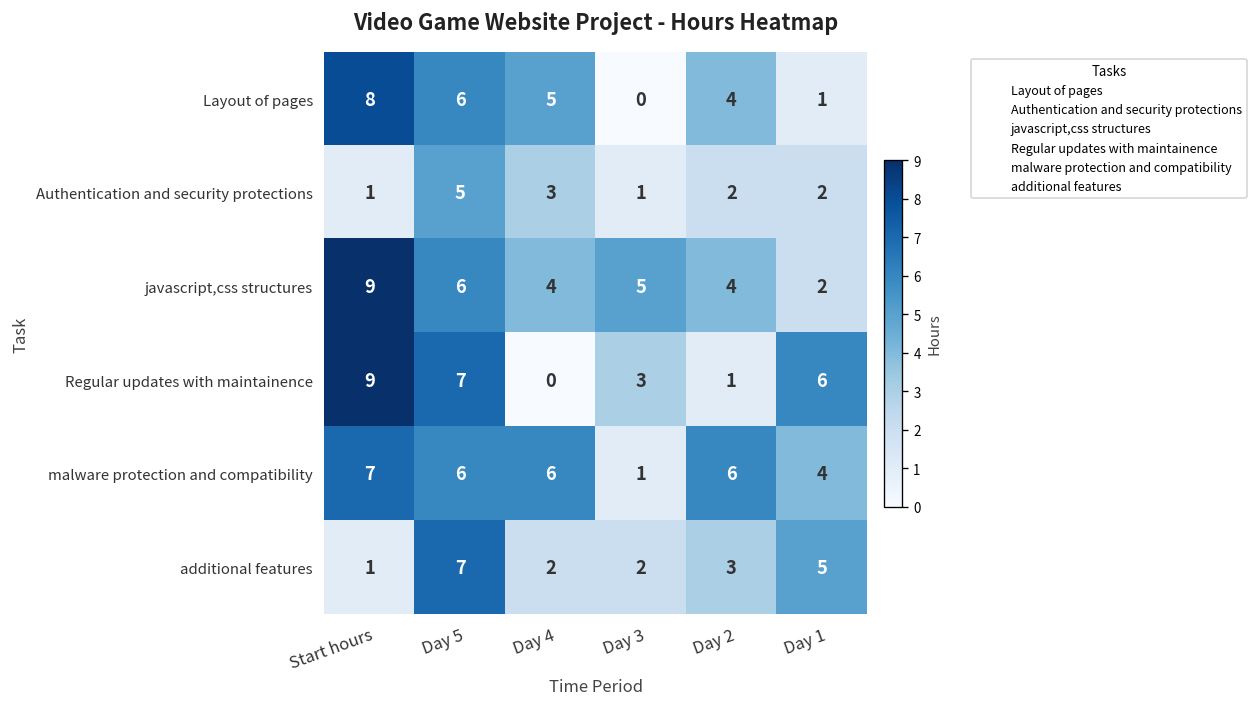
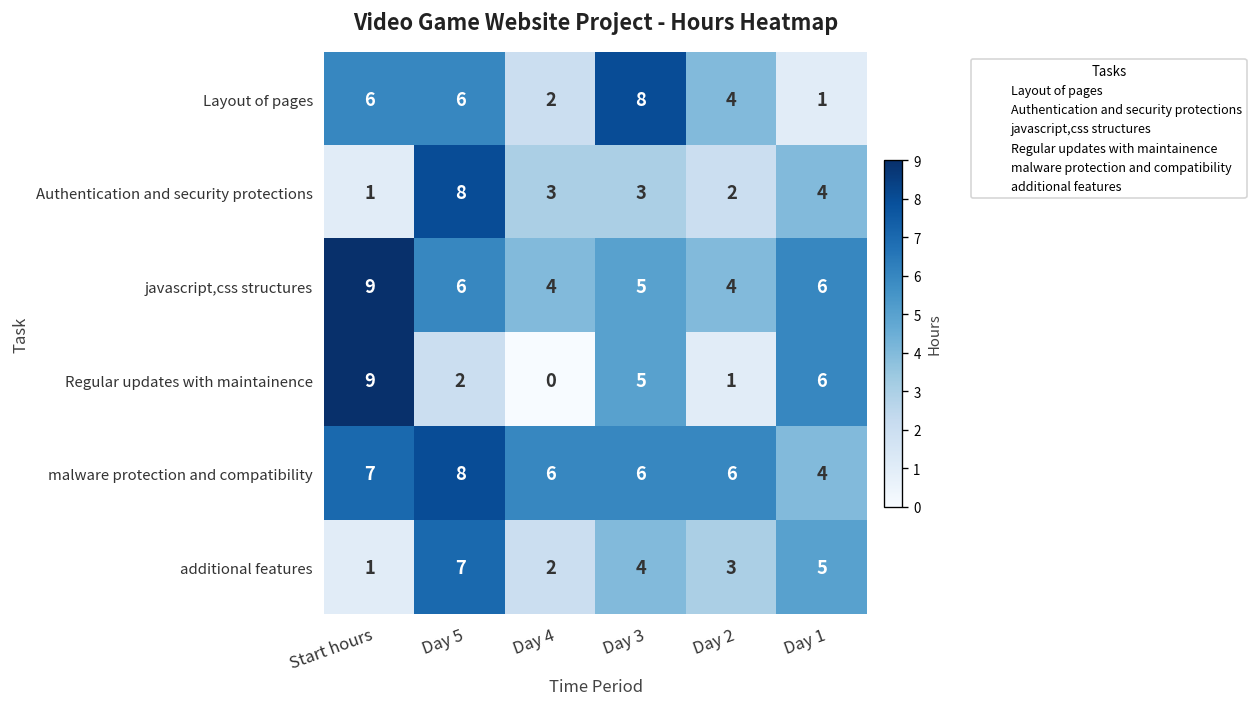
  {
    "Layout of pages": {
-     "Start hours": 8,
+     "Start hours": 6,
      "Day 5": 6,
-     "Day 4": 5,
-     "Day 3": 0,
+     "Day 4": 2,
+     "Day 3": 8,
      "Day 2": 4,
      "Day 1": 1
    },
    "Authentication and security protections": {
      "Start hours": 1,
-     "Day 5": 5,
+     "Day 5": 8,
      "Day 4": 3,
-     "Day 3": 1,
+     "Day 3": 3,
      "Day 2": 2,
-     "Day 1": 2
+     "Day 1": 4
    },
    "javascript,css structures": {
      "Start hours": 9,
      "Day 5": 6,
      "Day 4": 4,
      "Day 3": 5,
      "Day 2": 4,
-     "Day 1": 2
+     "Day 1": 6
    },
    "Regular updates with maintainence": {
      "Start hours": 9,
-     "Day 5": 7,
+     "Day 5": 2,
      "Day 4": 0,
-     "Day 3": 3,
+     "Day 3": 5,
      "Day 2": 1,
      "Day 1": 6
    },
    "malware protection and compatibility": {
      "Start hours": 7,
-     "Day 5": 6,
+     "Day 5": 8,
      "Day 4": 6,
-     "Day 3": 1,
+     "Day 3": 6,
      "Day 2": 6,
      "Day 1": 4
    },
    "additional features": {
      "Start hours": 1,
      "Day 5": 7,
      "Day 4": 2,
-     "Day 3": 2,
+     "Day 3": 4,
      "Day 2": 3,
      "Day 1": 5
    }
  }
